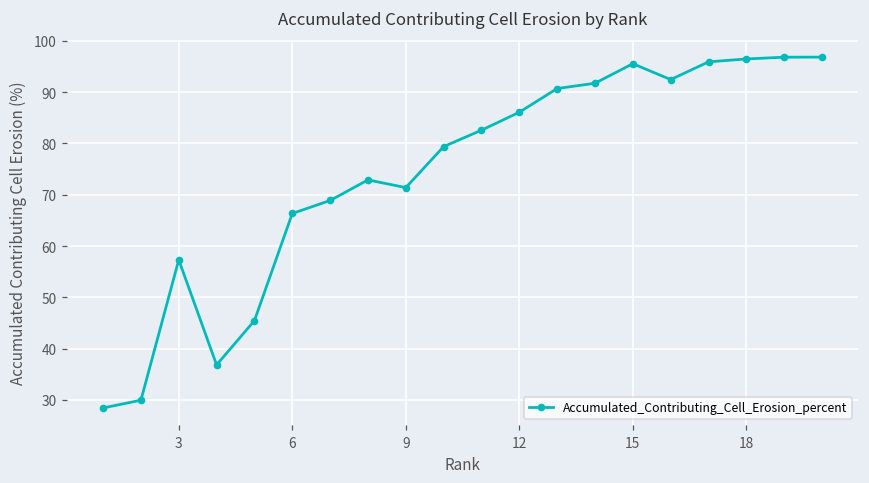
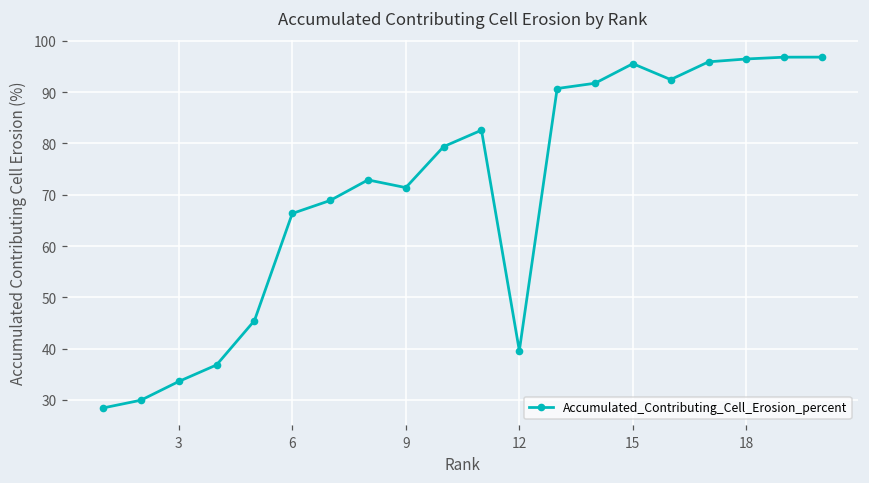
  {
-   "3": 57,
+   "3": 34,
    "6": 66,
    "9": 71,
-   "12": 86,
+   "12": 40,
    "15": 96,
    "18": 96
  }
